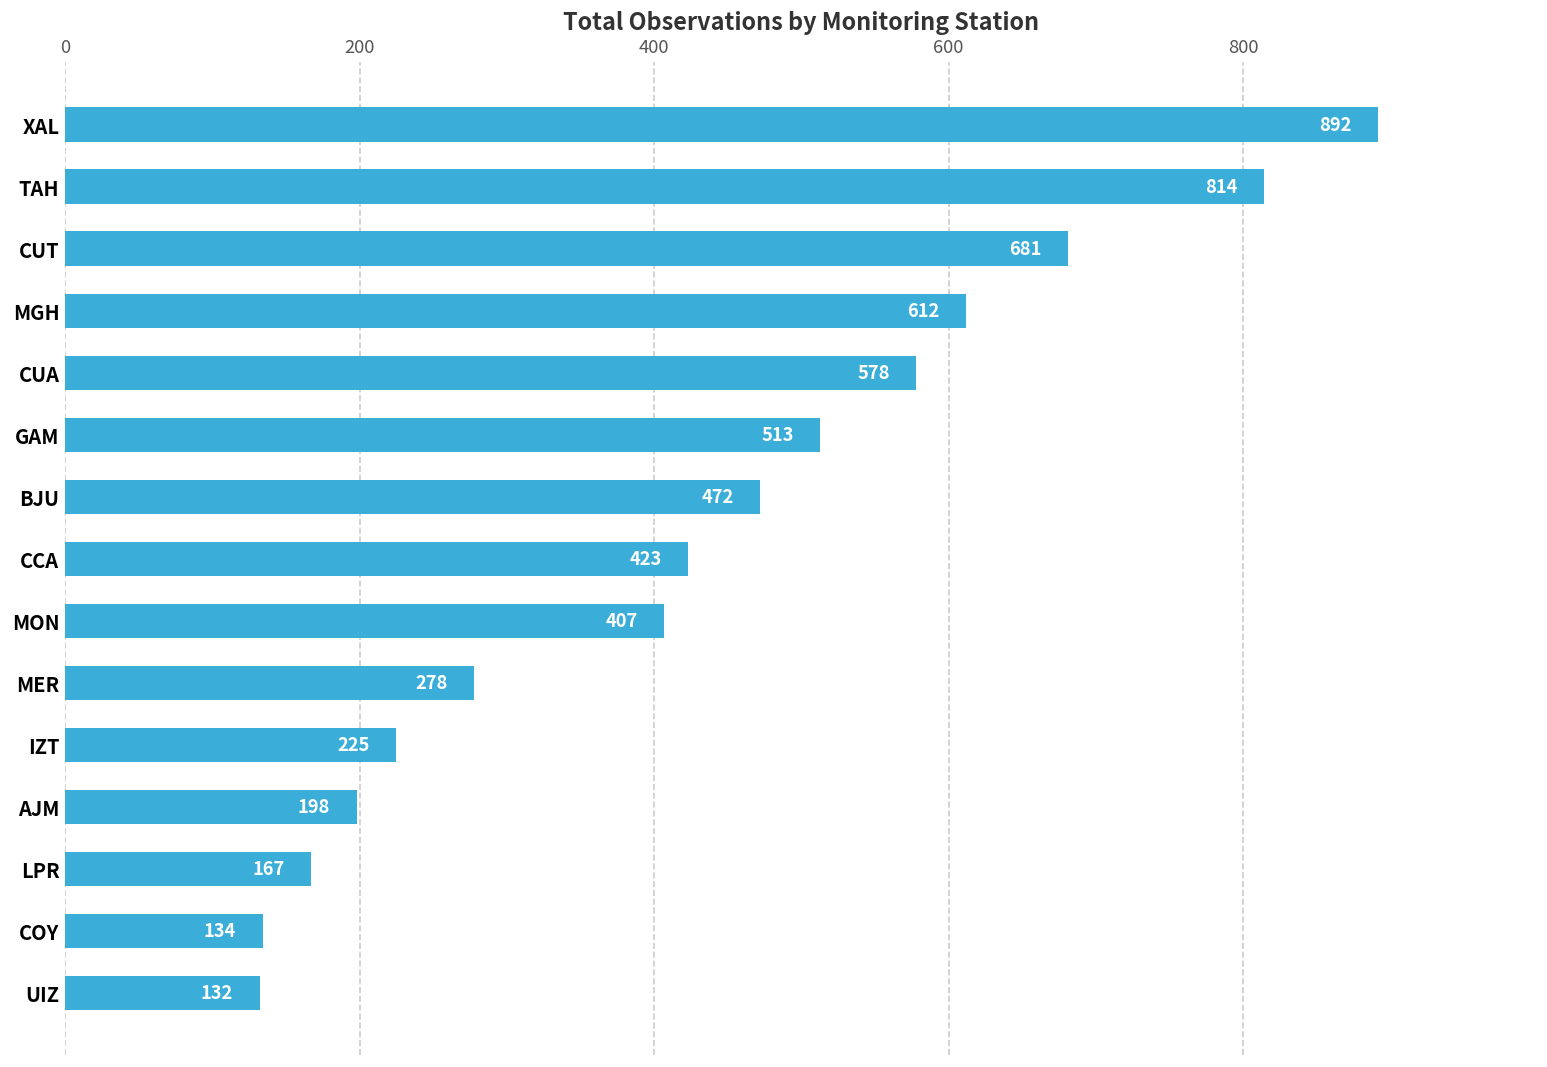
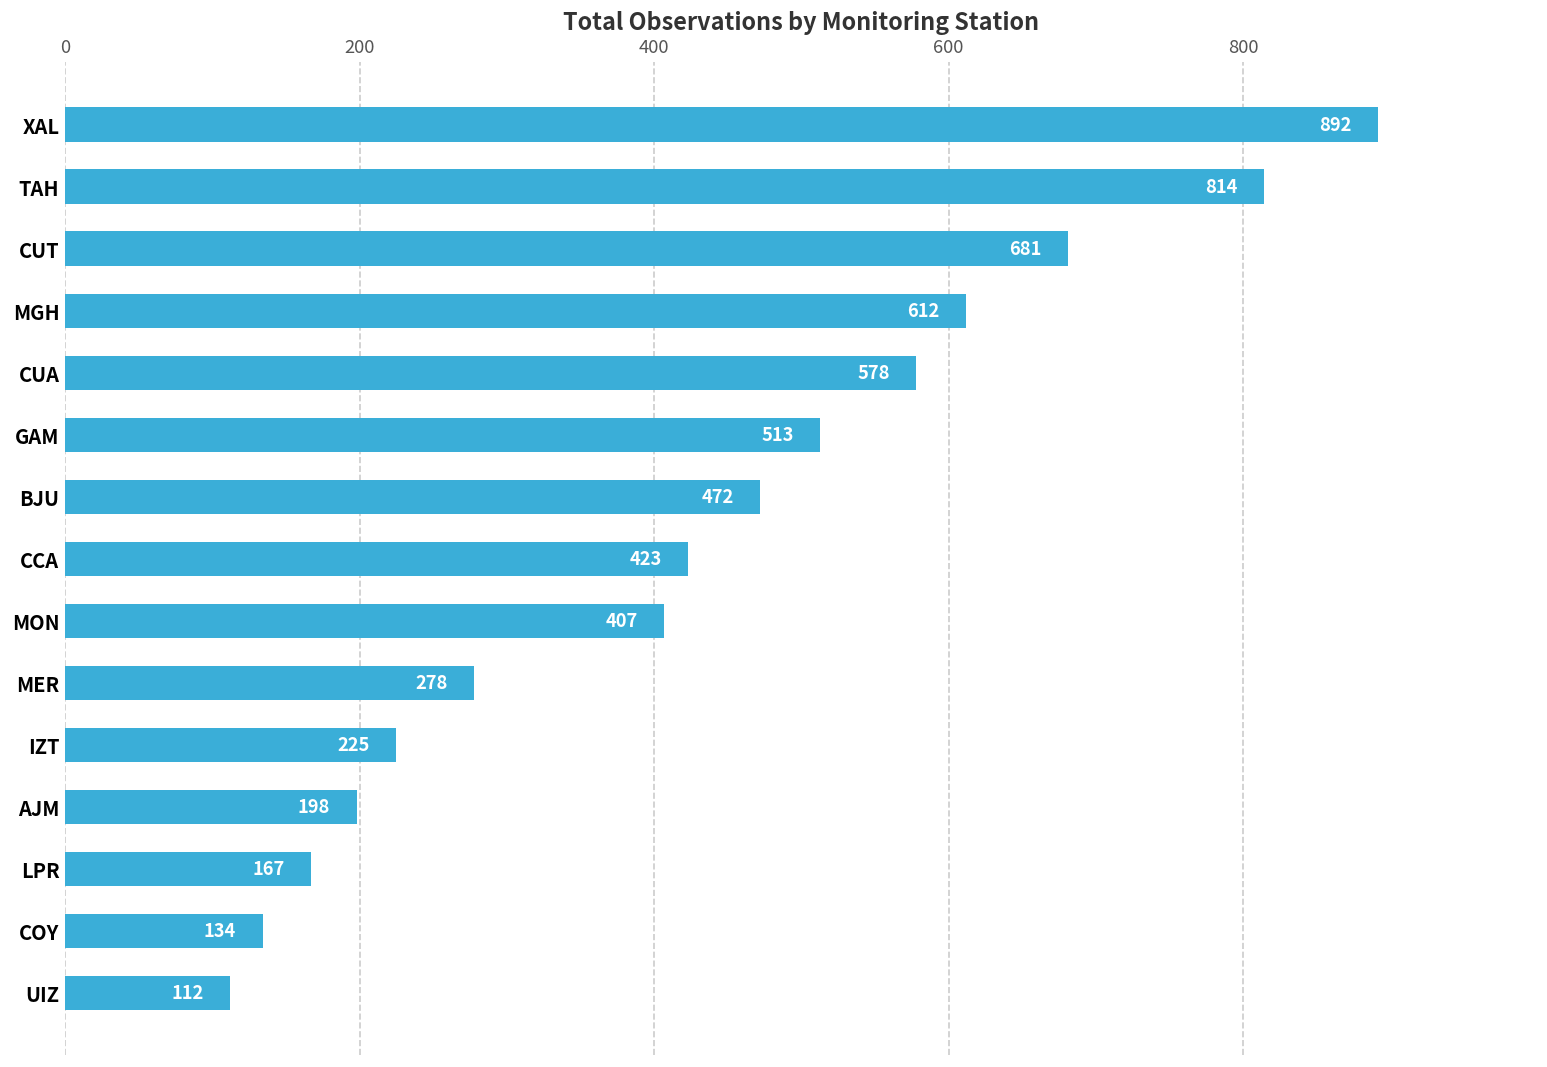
  {
    "XAL": 892,
    "TAH": 814,
    "CUT": 681,
    "MGH": 612,
    "CUA": 578,
    "GAM": 513,
    "BJU": 472,
    "CCA": 423,
    "MON": 407,
    "MER": 278,
    "IZT": 225,
    "AJM": 198,
    "LPR": 167,
    "COY": 134,
-   "UIZ": 132
+   "UIZ": 112
  }
